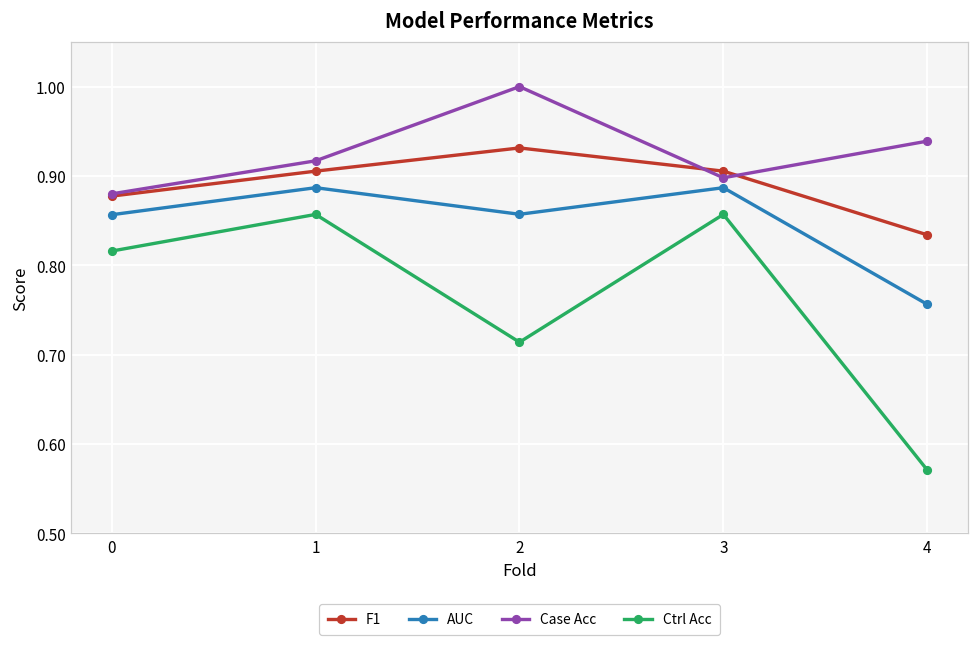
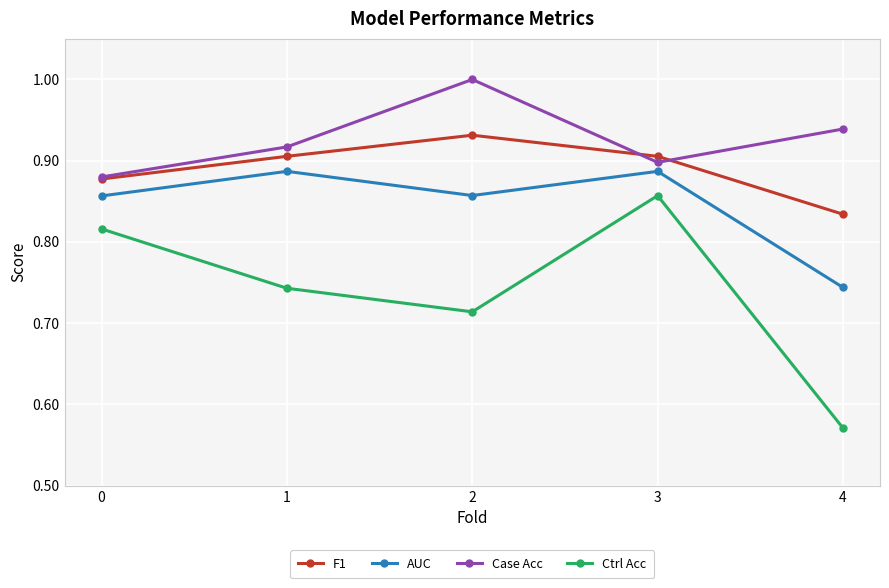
  {
    "F1": {
      "1": 0.91,
      "2": 0.93,
      "3": 0.91,
      "4": 0.83
    },
    "AUC": {
      "0": 0.86,
      "1": 0.89,
      "2": 0.86,
      "3": 0.89,
-     "4": 0.76
+     "4": 0.74
    },
    "Case Acc": {
      "1": 0.92,
      "2": 1.00,
      "3": 0.90,
      "4": 0.94
    },
    "Ctrl Acc": {
      "0": 0.82,
-     "1": 0.86,
+     "1": 0.74,
      "2": 0.71,
      "3": 0.86,
      "4": 0.57
    }
  }
